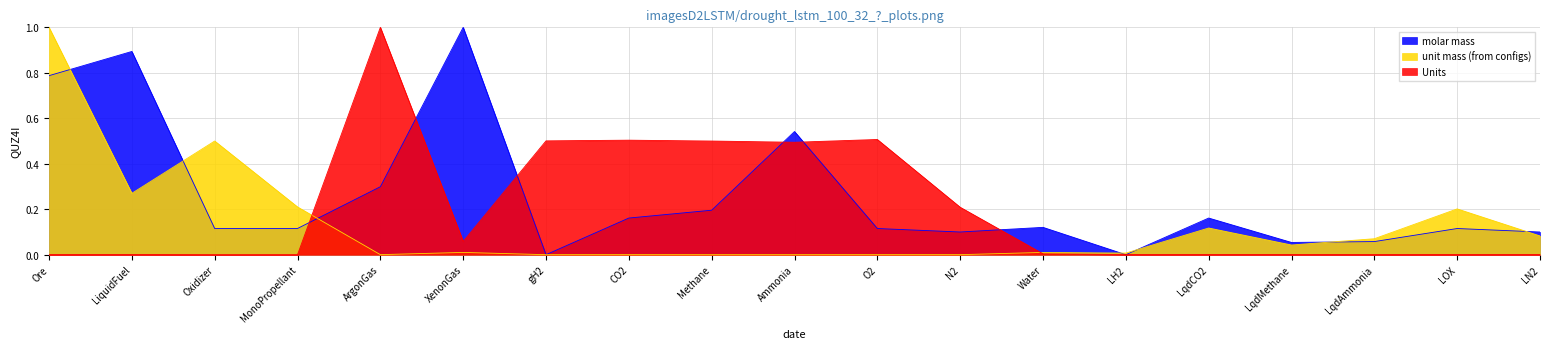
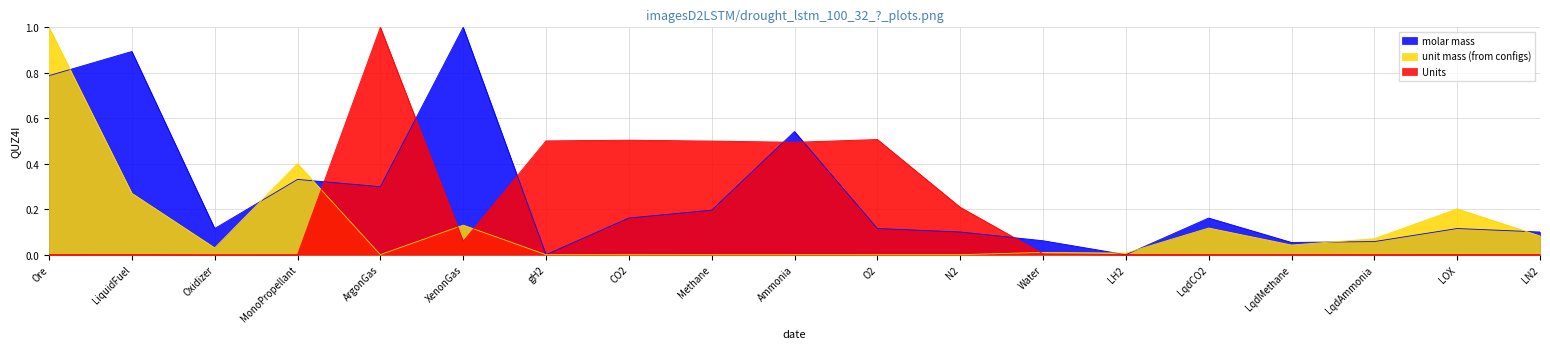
  {
    "molar mass": {
      "Ore": 0.79,
      "LiquidFuel": 0.89,
      "Oxidizer": 0.12,
-     "MonoPropellant": 0.12,
+     "MonoPropellant": 0.33,
      "ArgonGas": 0.30,
      "XenonGas": 1.00,
      "CO2": 0.16,
      "Methane": 0.20,
      "Ammonia": 0.54,
      "O2": 0.12,
      "N2": 0.10,
-     "Water": 0.12,
+     "Water": 0.06,
      "LqdCO2": 0.16,
      "LqdMethane": 0.05,
      "LqdAmmonia": 0.06,
      "LOX": 0.12,
      "LN2": 0.10
    },
    "unit mass (from configs)": {
      "Ore": 1.00,
      "LiquidFuel": 0.27,
-     "Oxidizer": 0.50,
-     "MonoPropellant": 0.21,
+     "Oxidizer": 0.03,
+     "MonoPropellant": 0.40,
      "ArgonGas": 0.00,
-     "XenonGas": 0.01,
+     "XenonGas": 0.13,
      "CO2": 0.00,
      "Methane": 0.00,
      "Ammonia": 0.00,
      "O2": 0.00,
      "N2": 0.00,
      "LqdCO2": 0.12,
      "LqdMethane": 0.04,
      "LqdAmmonia": 0.07,
      "LOX": 0.20,
      "LN2": 0.08
    },
    "Units": {
      "Ore": 0.00,
      "LiquidFuel": 0.00,
      "Oxidizer": 0.00,
      "MonoPropellant": 0.00,
      "ArgonGas": 1.00,
      "XenonGas": 0.06,
      "gH2": 0.50,
      "CO2": 0.50,
      "Methane": 0.50,
      "Ammonia": 0.49,
      "O2": 0.51,
      "N2": 0.21,
      "LqdCO2": 0.00,
      "LqdMethane": 0.00,
      "LqdAmmonia": 0.00,
      "LOX": 0.00,
      "LN2": 0.00
    }
  }
